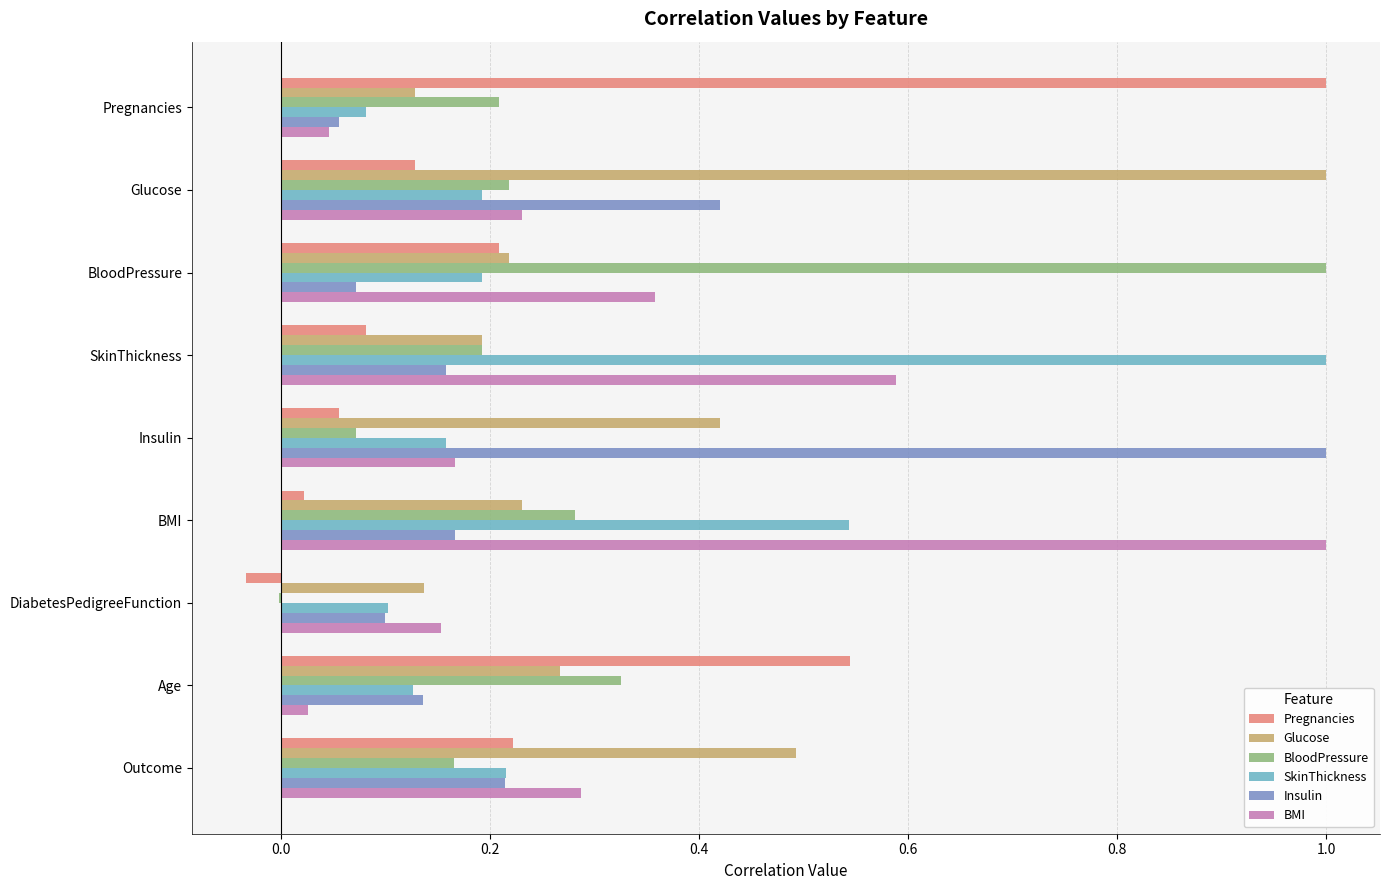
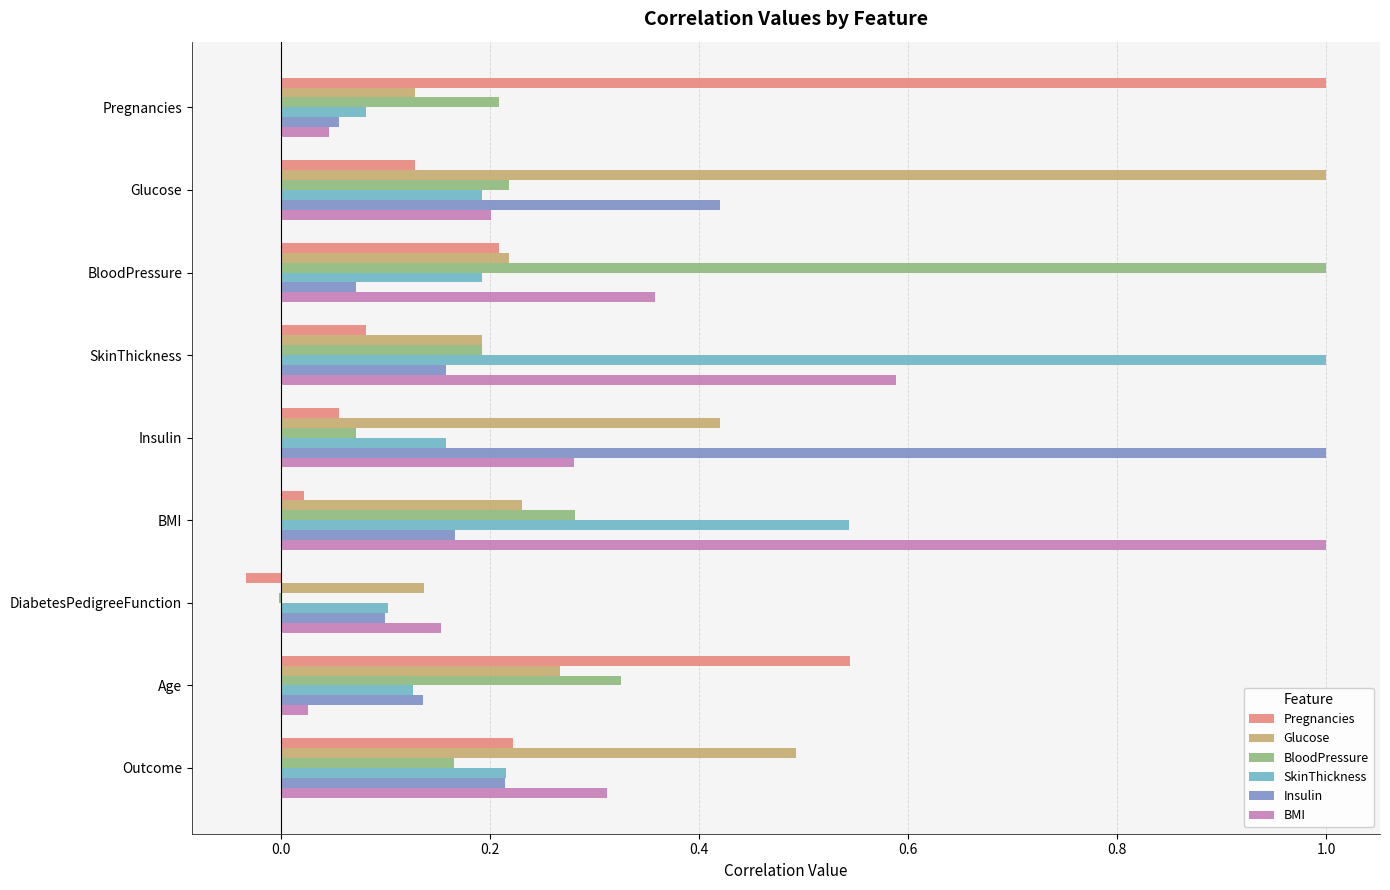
  {
    "BMI": {
      "Pregnancies": 0.046,
-     "Glucose": 0.231,
+     "Glucose": 0.201,
      "BloodPressure": 0.358,
      "SkinThickness": 0.588,
-     "Insulin": 0.167,
+     "Insulin": 0.280,
      "BMI": 1.000,
      "DiabetesPedigreeFunction": 0.153,
      "Age": 0.026,
-     "Outcome": 0.287
+     "Outcome": 0.312
    }
  }
